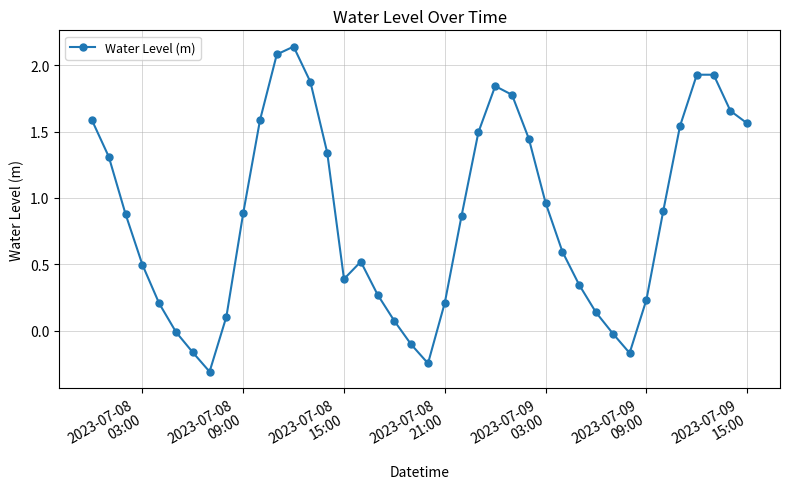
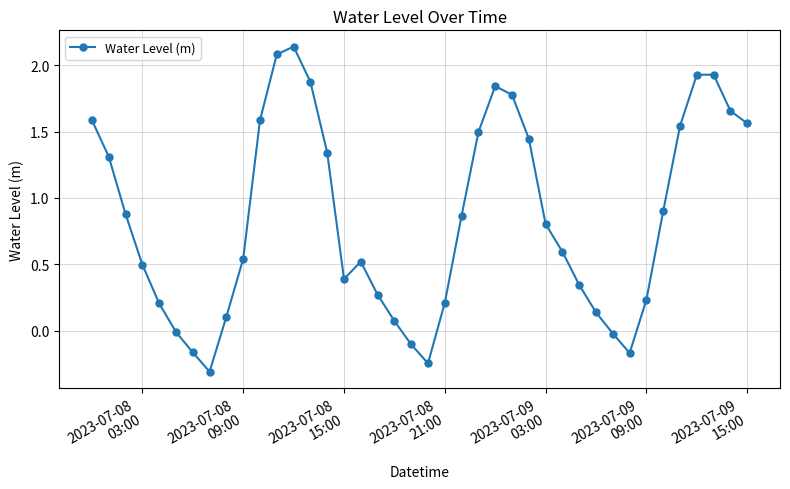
  {
    "2023-07-08 03:00": 0.50,
-   "2023-07-08 09:00": 0.88,
+   "2023-07-08 09:00": 0.54,
    "2023-07-08 15:00": 0.39,
    "2023-07-08 21:00": 0.21,
-   "2023-07-09 03:00": 0.96,
+   "2023-07-09 03:00": 0.80,
    "2023-07-09 09:00": 0.24,
    "2023-07-09 15:00": 1.56
  }
